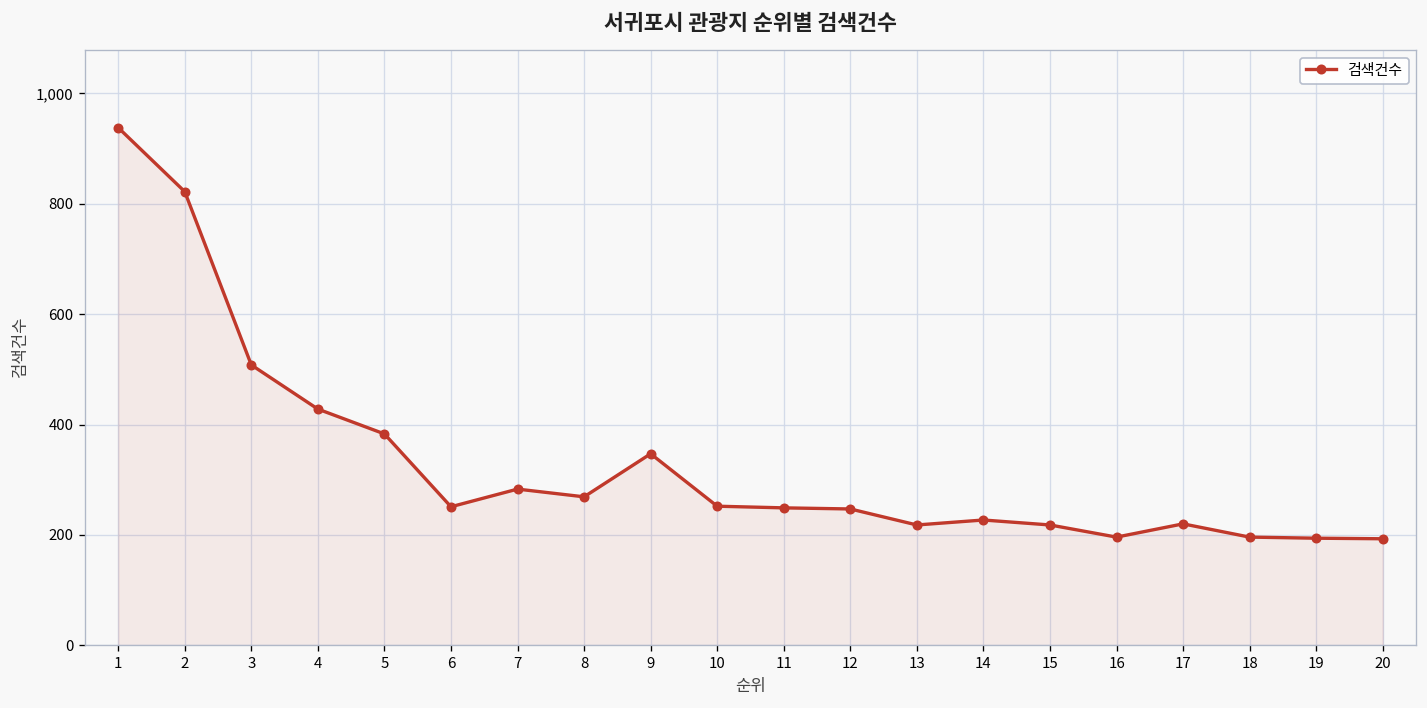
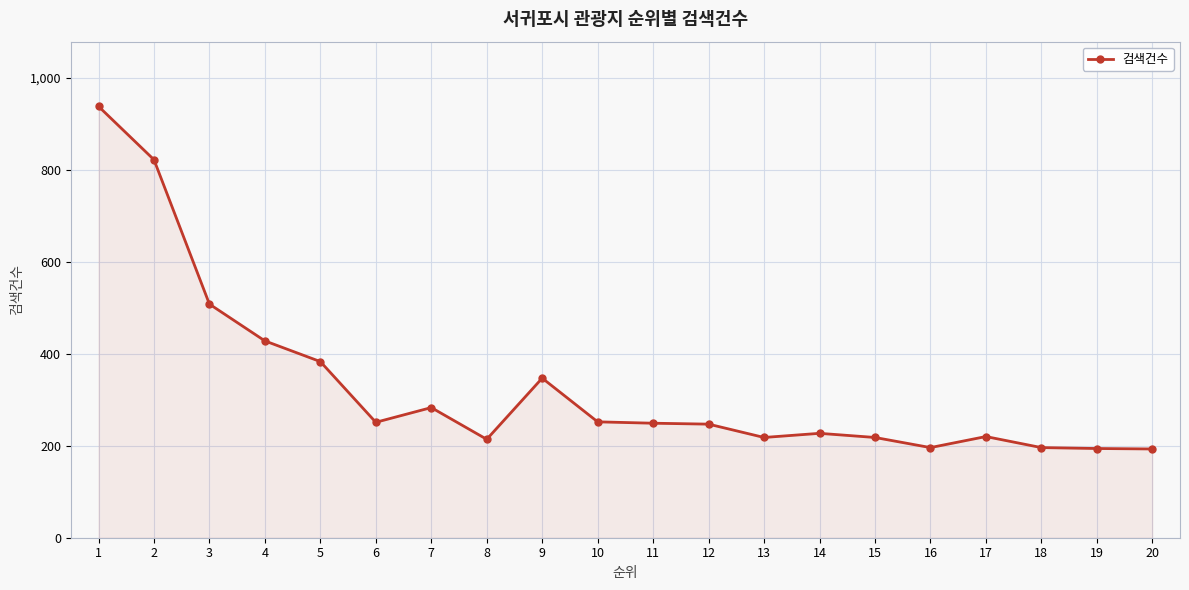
  {
    "1": 940,
    "2": 820,
    "3": 510,
    "4": 430,
    "5": 380,
    "6": 250,
    "7": 280,
-   "8": 270,
+   "8": 210,
    "9": 350,
    "10": 250,
    "11": 250,
    "12": 250,
    "13": 220,
    "14": 230,
    "15": 220,
    "16": 200,
    "17": 220,
    "18": 200,
    "19": 190,
    "20": 190
  }
